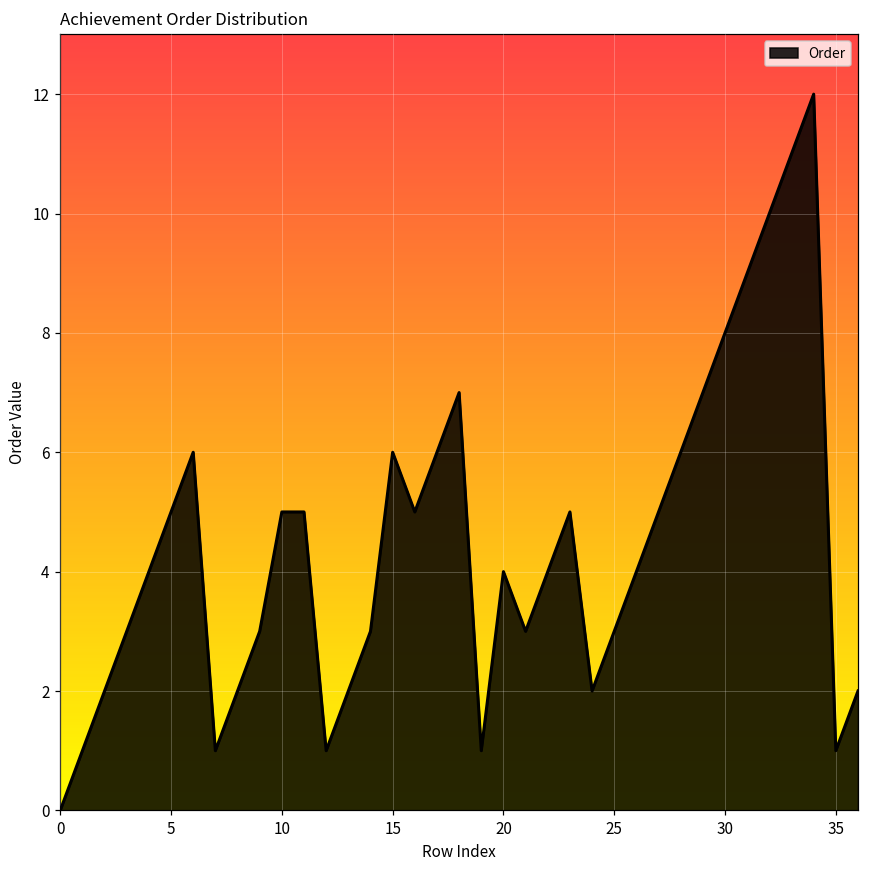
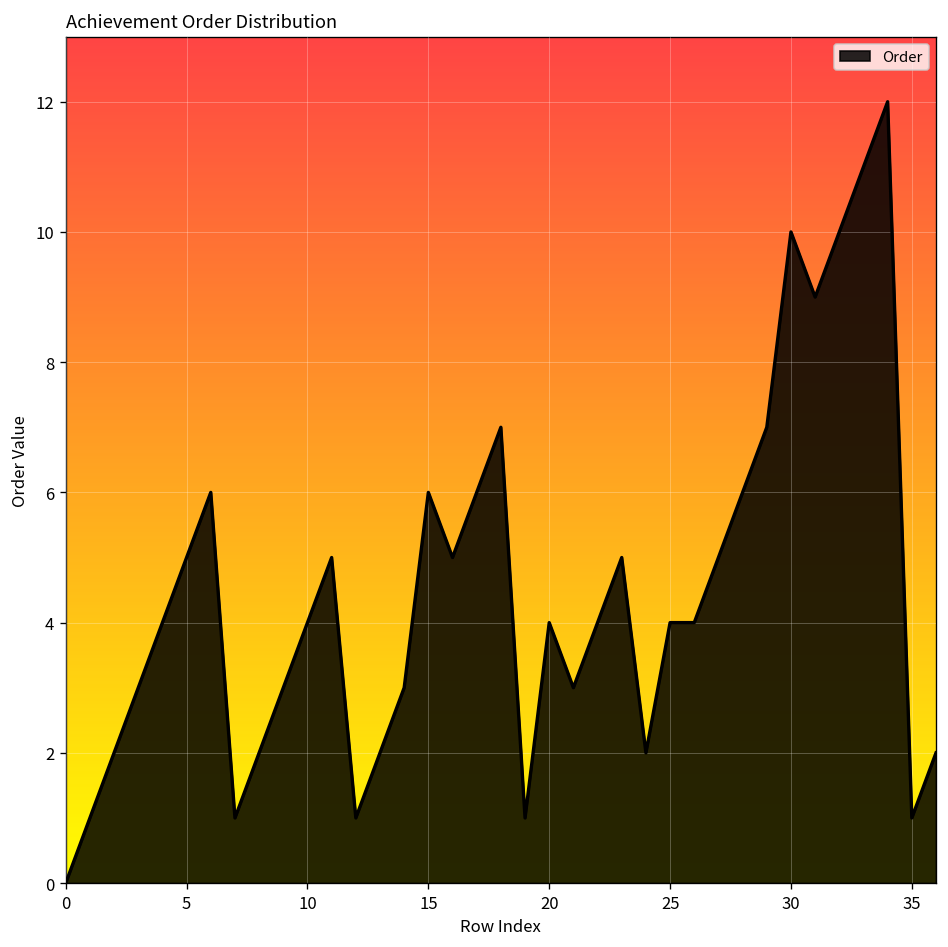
  {
    "0": 0,
    "5": 5,
-   "10": 5,
+   "10": 4,
    "15": 6,
    "20": 4,
-   "25": 3,
-   "30": 8,
+   "25": 4,
+   "30": 10,
    "35": 1
  }
